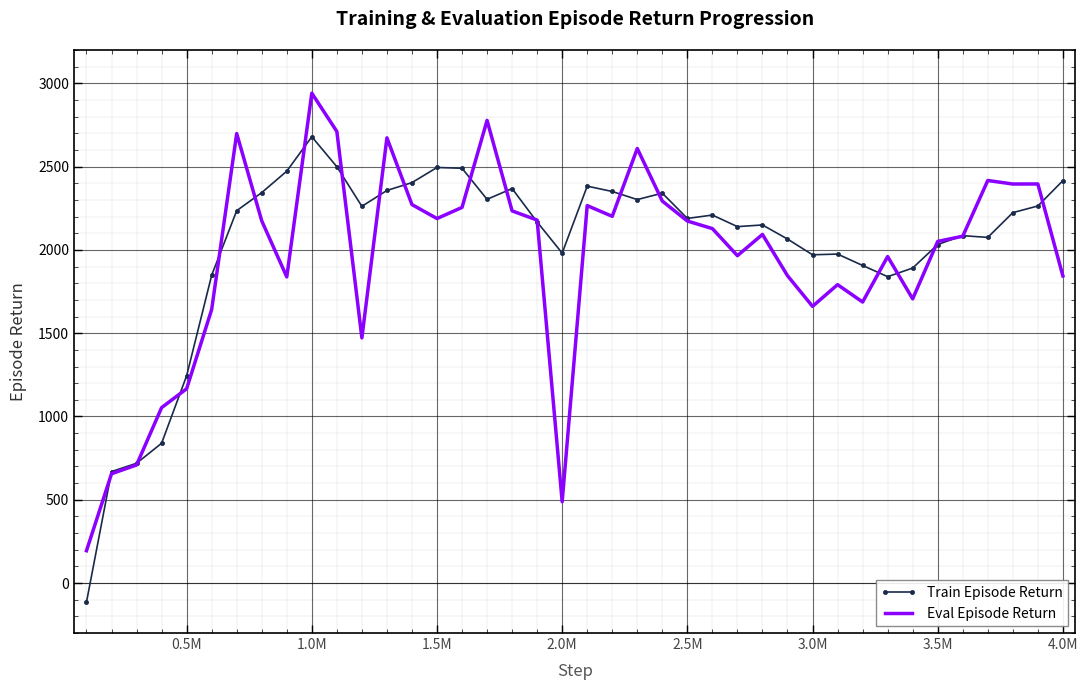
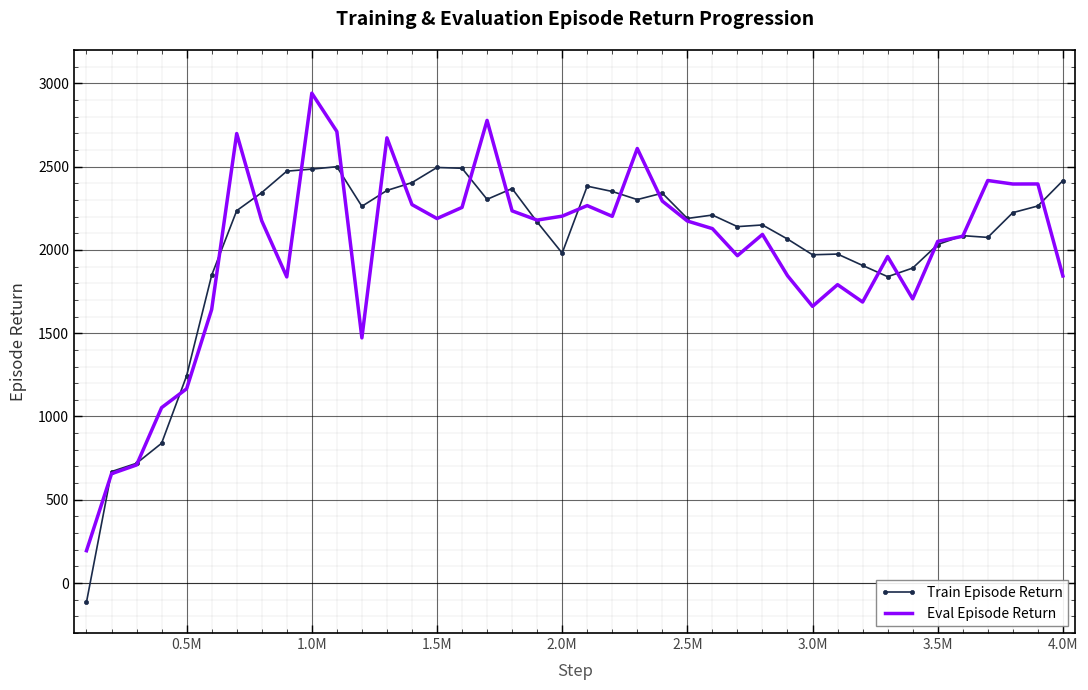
  {
    "Train Episode Return": {
      "0.5M": 1240,
-     "1.0M": 2680,
+     "1.0M": 2490,
      "1.5M": 2490,
      "2.0M": 1980,
      "2.5M": 2190,
      "3.0M": 1970,
      "3.5M": 2030,
      "4.0M": 2420
    },
    "Eval Episode Return": {
      "0.5M": 1170,
      "1.0M": 2940,
      "1.5M": 2190,
-     "2.0M": 490,
+     "2.0M": 2200,
      "2.5M": 2170,
      "3.0M": 1660,
      "3.5M": 2050,
      "4.0M": 1840
    }
  }
